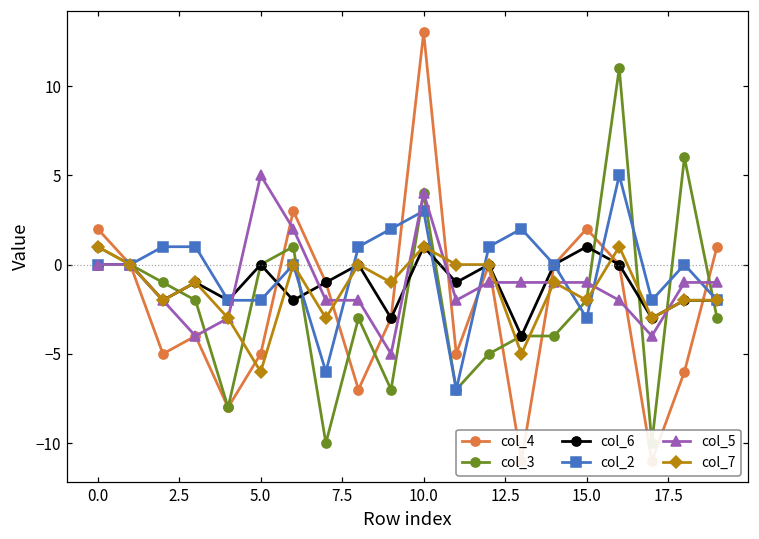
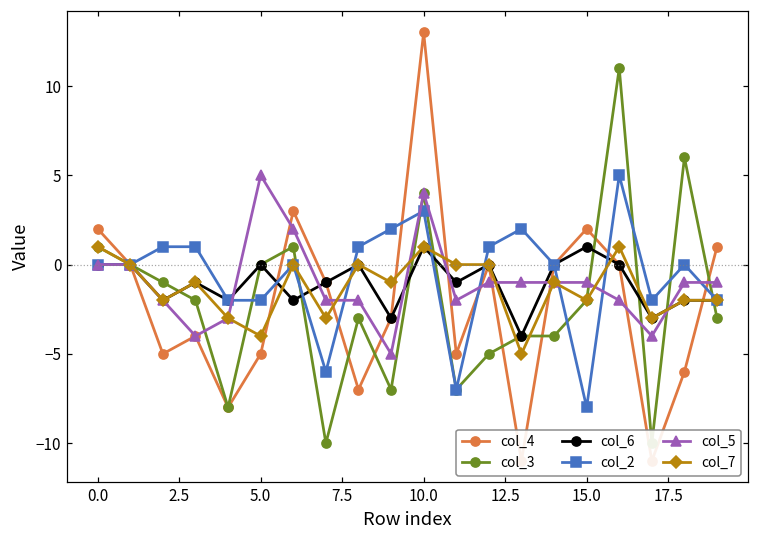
  {
    "col_4": {
      "0.0": 2,
      "5.0": -5,
      "10.0": 13,
      "15.0": 2
    },
    "col_6": {
      "15.0": 1
    },
    "col_2": {
      "5.0": -2,
      "10.0": 3,
-     "15.0": -3
+     "15.0": -8
    },
    "col_5": {
      "5.0": 5,
      "15.0": -1
    },
    "col_7": {
-     "5.0": -6
+     "5.0": -4
    }
  }
